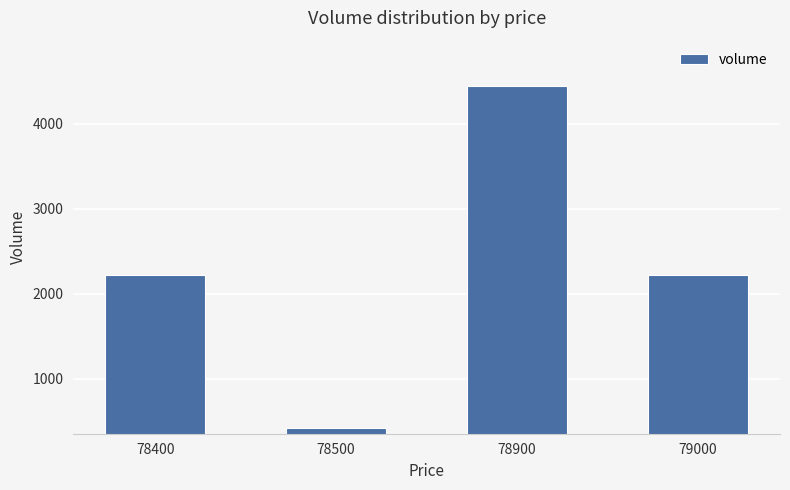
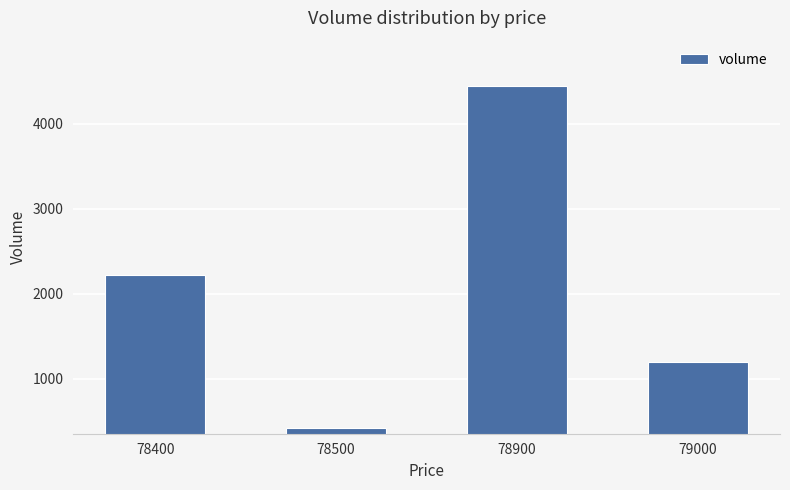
  {
    "78400": 2200,
    "78500": 400,
    "78900": 4400,
-   "79000": 2200
+   "79000": 1200
  }
